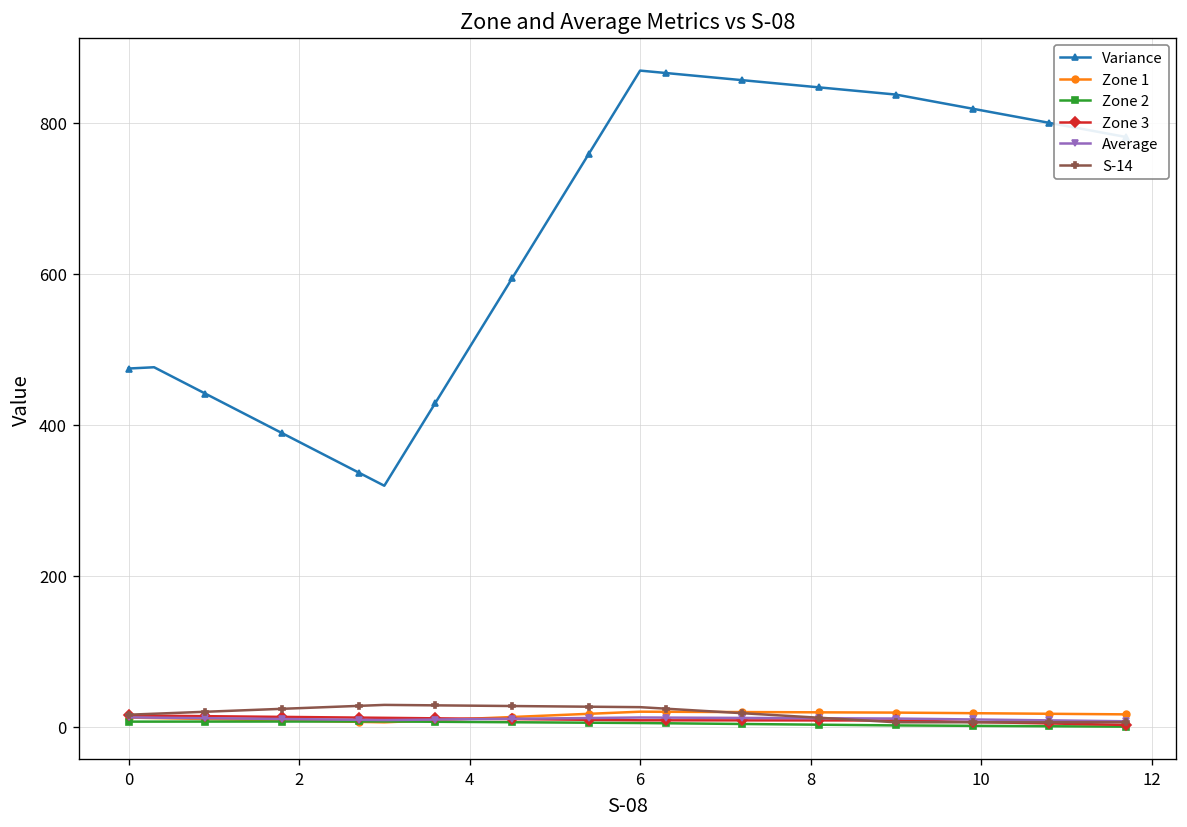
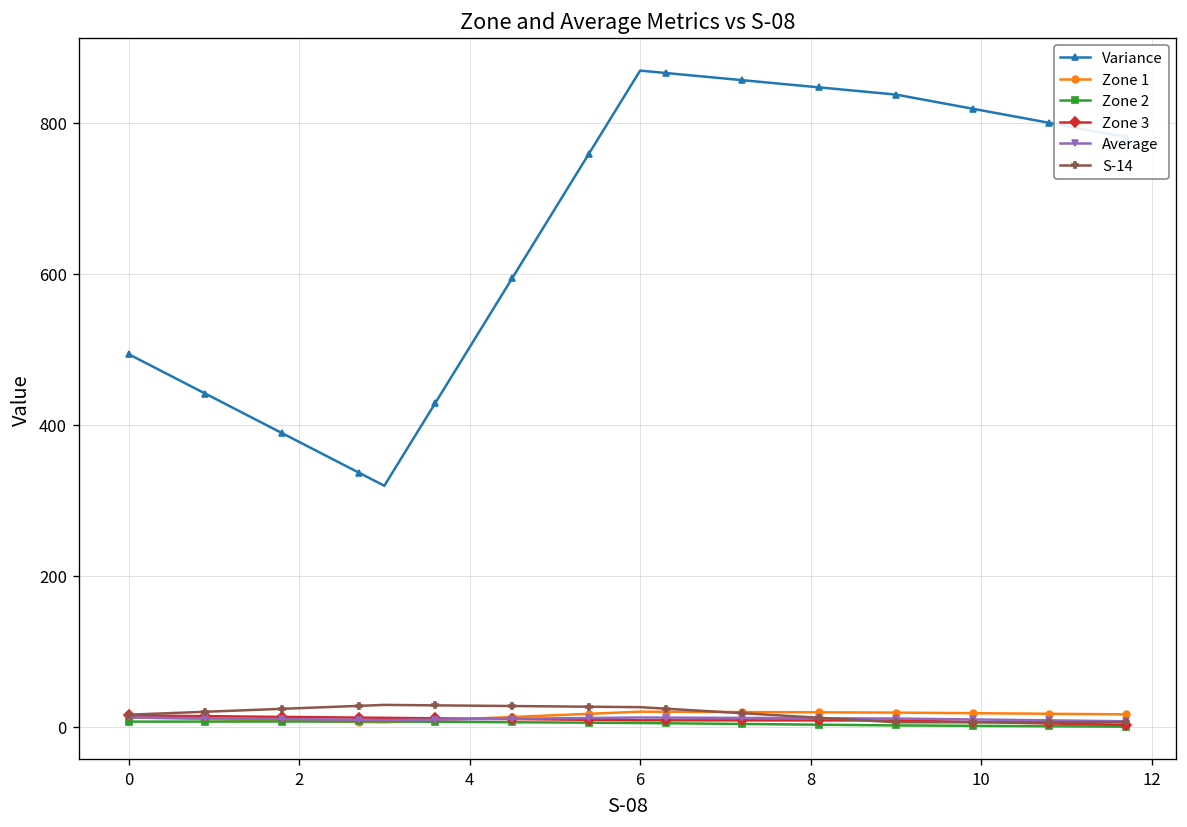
  {
    "Variance": {
-     "0": 470,
+     "0": 490,
      "6": 870
    },
    "Zone 1": {
      "6": 20
    },
    "Zone 2": {
      "0": 10
    },
    "S-14": {
      "6": 30
    }
  }
